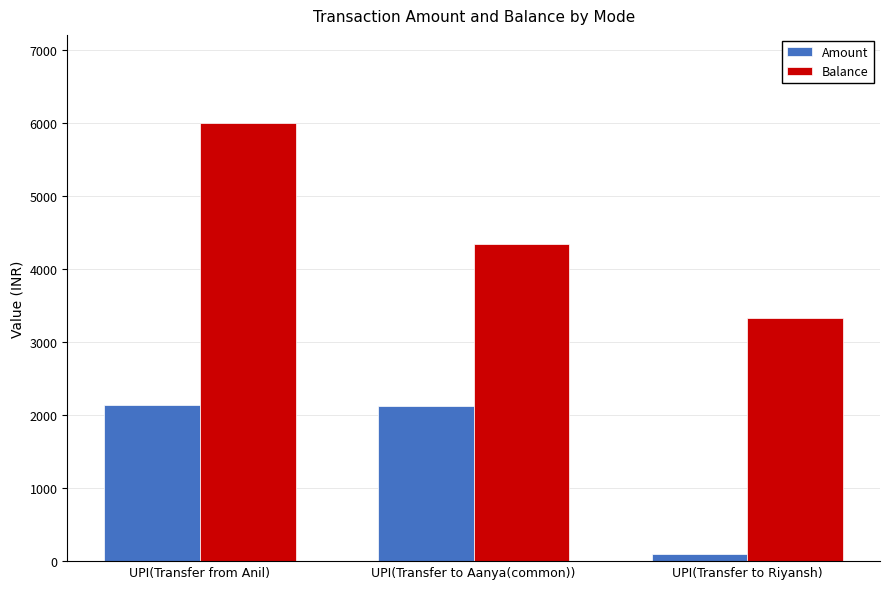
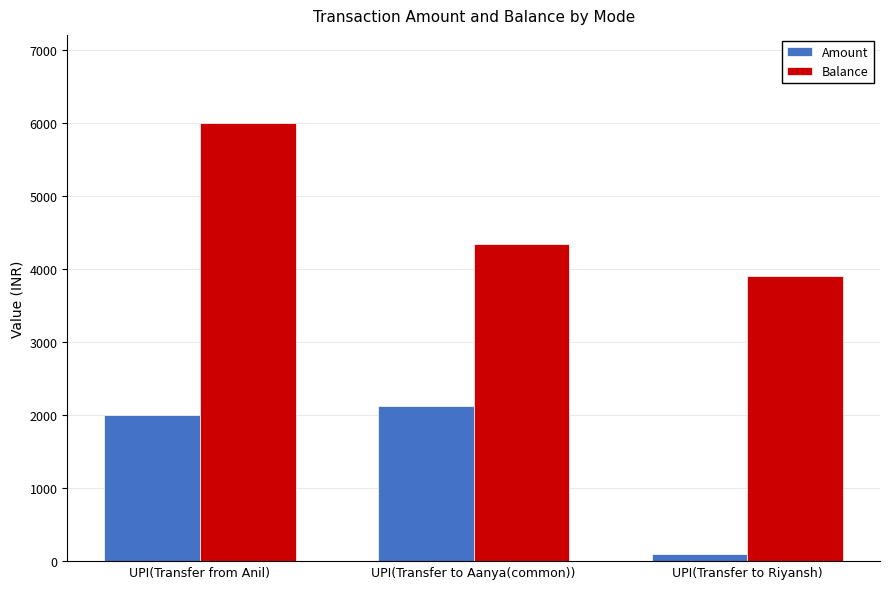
  {
    "Amount": {
-     "UPI(Transfer from Anil)": 2100,
+     "UPI(Transfer from Anil)": 2000,
      "UPI(Transfer to Aanya(common))": 2100,
      "UPI(Transfer to Riyansh)": 100
    },
    "Balance": {
      "UPI(Transfer from Anil)": 6000,
      "UPI(Transfer to Aanya(common))": 4300,
-     "UPI(Transfer to Riyansh)": 3300
+     "UPI(Transfer to Riyansh)": 3900
    }
  }
